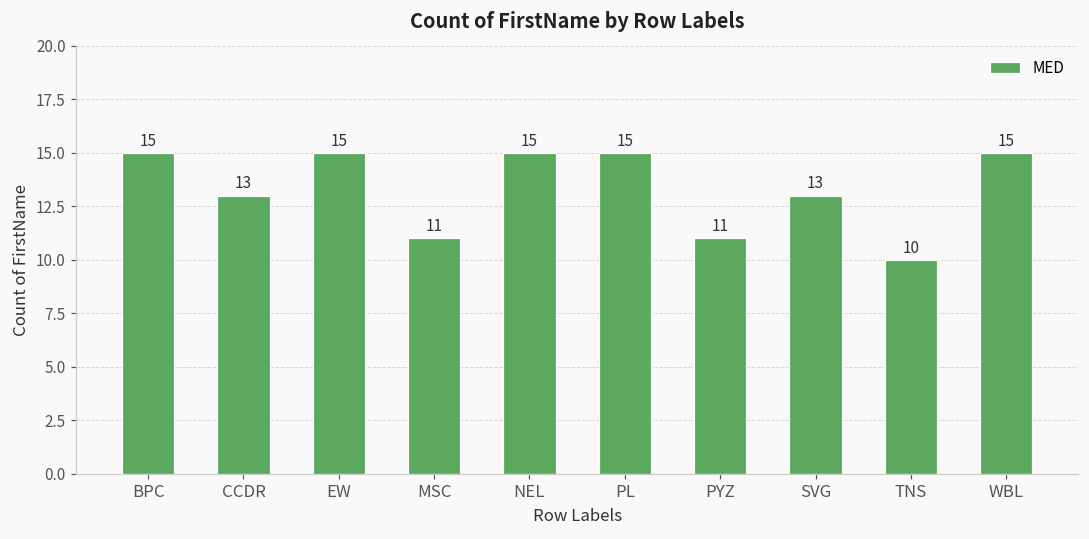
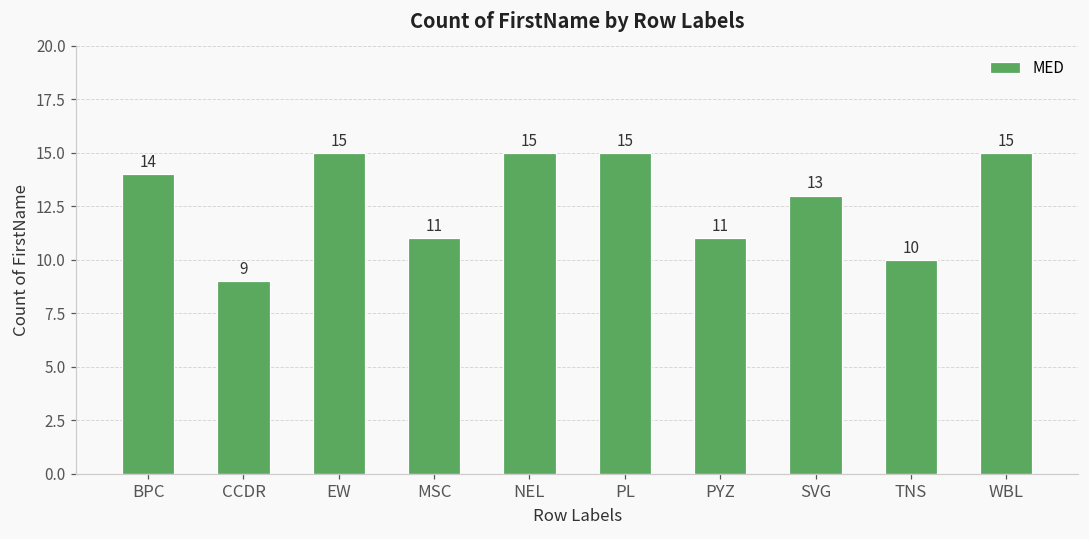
  {
-   "BPC": 15,
-   "CCDR": 13,
+   "BPC": 14,
+   "CCDR": 9,
    "EW": 15,
    "MSC": 11,
    "NEL": 15,
    "PL": 15,
    "PYZ": 11,
    "SVG": 13,
    "TNS": 10,
    "WBL": 15
  }
